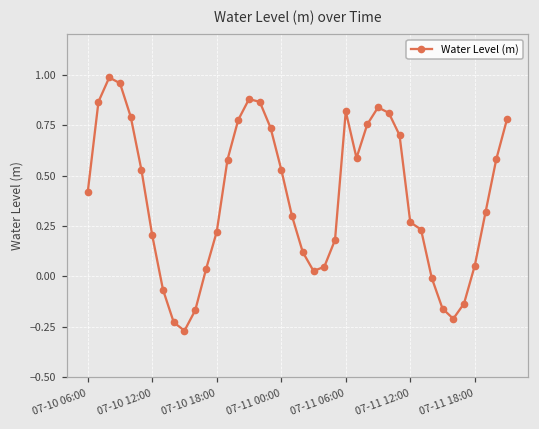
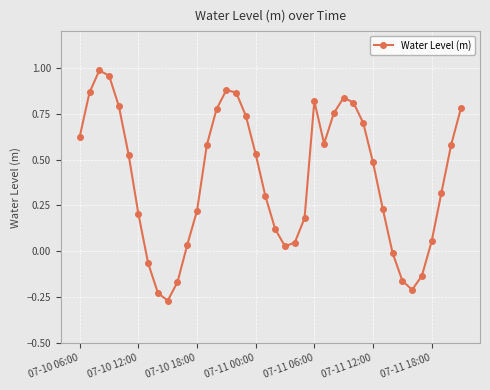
  {
-   "07-10 06:00": 0.42,
+   "07-10 06:00": 0.63,
    "07-10 12:00": 0.20,
    "07-10 18:00": 0.22,
    "07-11 00:00": 0.53,
    "07-11 06:00": 0.82,
-   "07-11 12:00": 0.27,
+   "07-11 12:00": 0.49,
    "07-11 18:00": 0.05
  }
